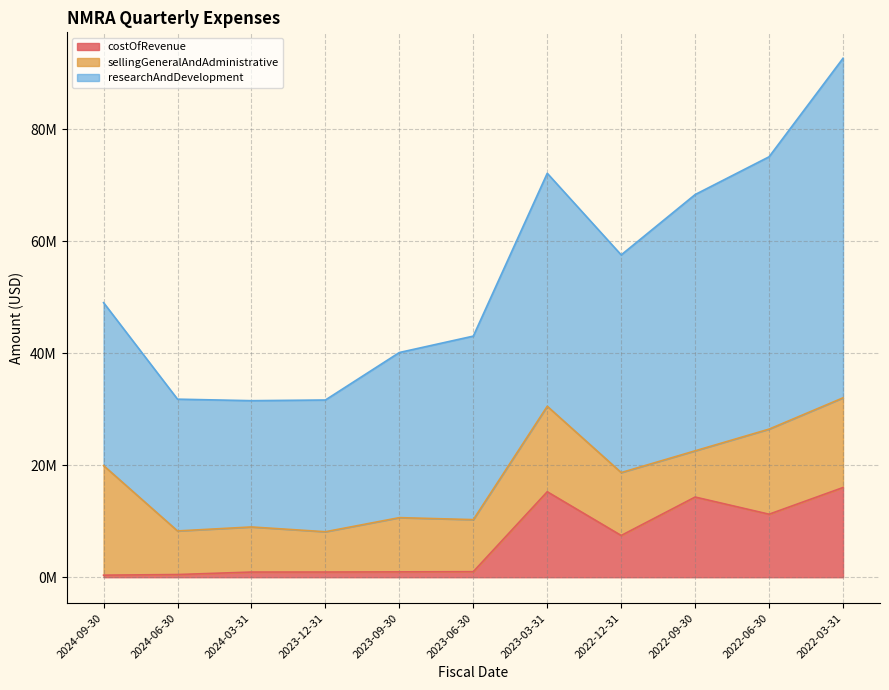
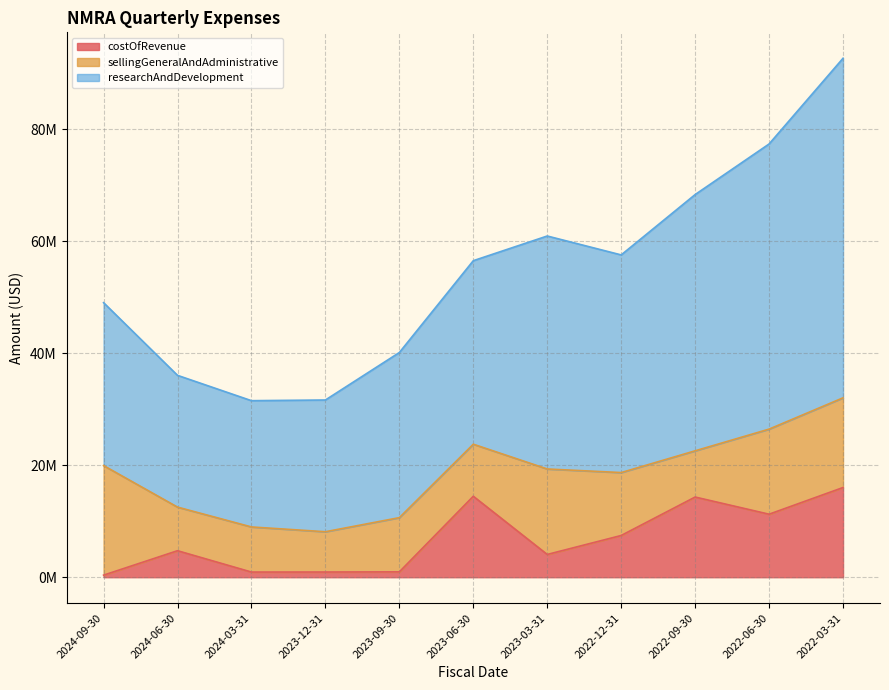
  {
    "costOfRevenue": {
      "2024-09-30": 0,
-     "2024-06-30": 0,
+     "2024-06-30": 5000000,
      "2024-03-31": 1000000,
      "2023-12-31": 1000000,
      "2023-09-30": 1000000,
-     "2023-06-30": 1000000,
-     "2023-03-31": 15000000,
+     "2023-06-30": 14000000,
+     "2023-03-31": 4000000,
      "2022-12-31": 7000000,
      "2022-09-30": 14000000,
      "2022-06-30": 11000000,
      "2022-03-31": 16000000
    },
    "sellingGeneralAndAdministrative": {
      "2024-09-30": 20000000,
      "2024-06-30": 8000000,
      "2024-03-31": 8000000,
      "2023-12-31": 7000000,
      "2023-09-30": 10000000,
      "2023-06-30": 9000000,
      "2023-03-31": 15000000,
      "2022-12-31": 11000000,
      "2022-09-30": 8000000,
      "2022-06-30": 15000000,
      "2022-03-31": 16000000
    },
    "researchAndDevelopment": {
      "2024-09-30": 29000000,
      "2024-06-30": 24000000,
      "2024-03-31": 23000000,
      "2023-12-31": 24000000,
      "2023-09-30": 29000000,
      "2023-06-30": 33000000,
      "2023-03-31": 42000000,
      "2022-12-31": 39000000,
      "2022-09-30": 46000000,
-     "2022-06-30": 49000000,
+     "2022-06-30": 51000000,
      "2022-03-31": 61000000
    }
  }
